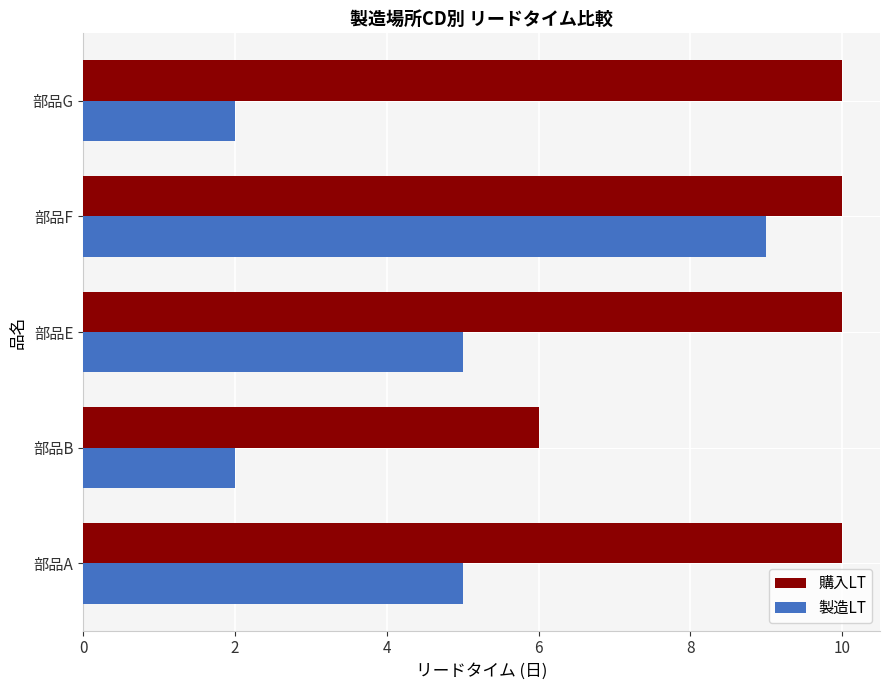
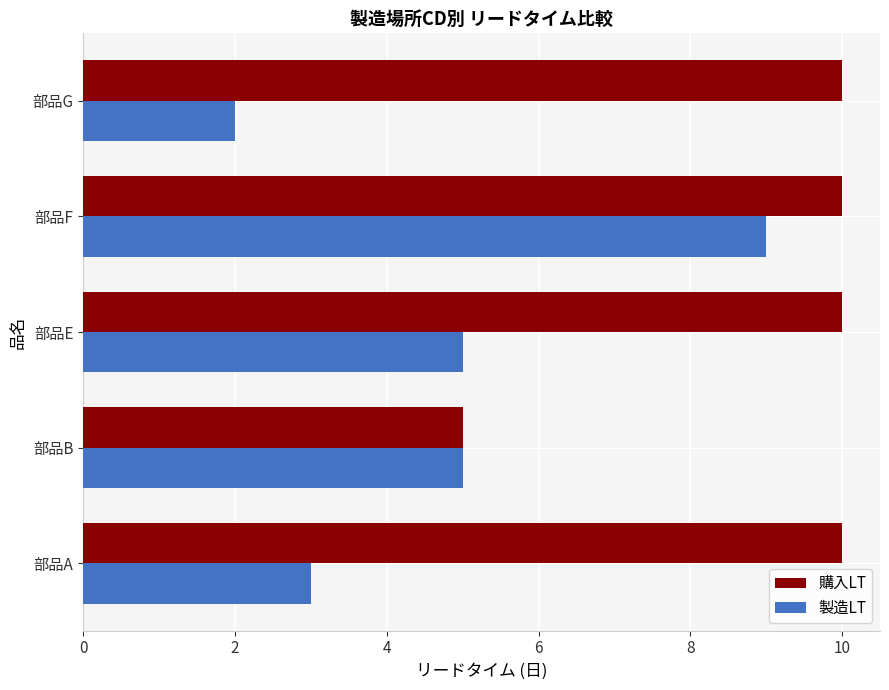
  {
    "購入LT": {
      "部品G": 10,
      "部品F": 10,
      "部品E": 10,
-     "部品B": 6,
+     "部品B": 5,
      "部品A": 10
    },
    "製造LT": {
      "部品G": 2,
      "部品F": 9,
      "部品E": 5,
-     "部品B": 2,
-     "部品A": 5
+     "部品B": 5,
+     "部品A": 3
    }
  }
